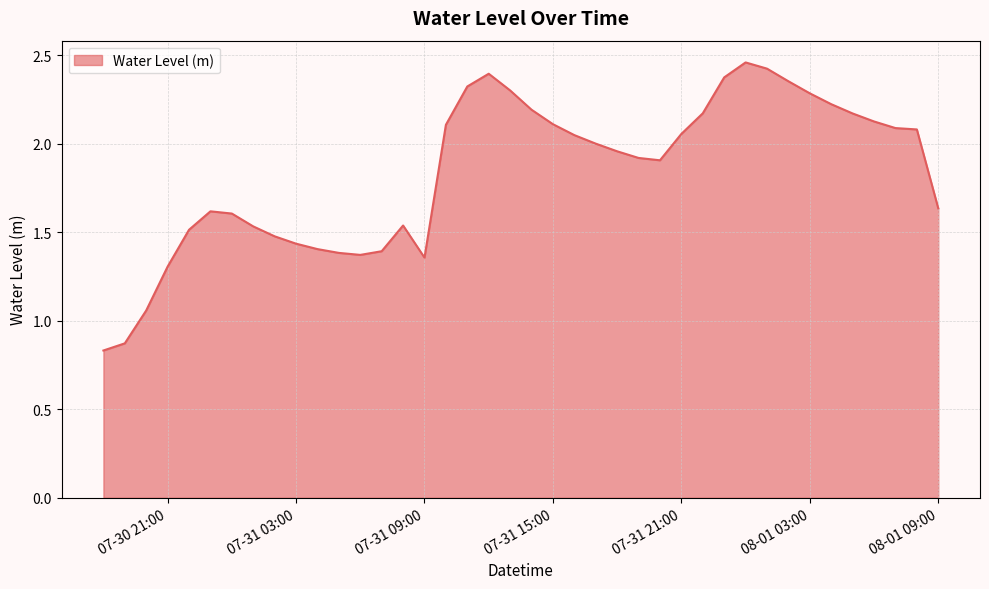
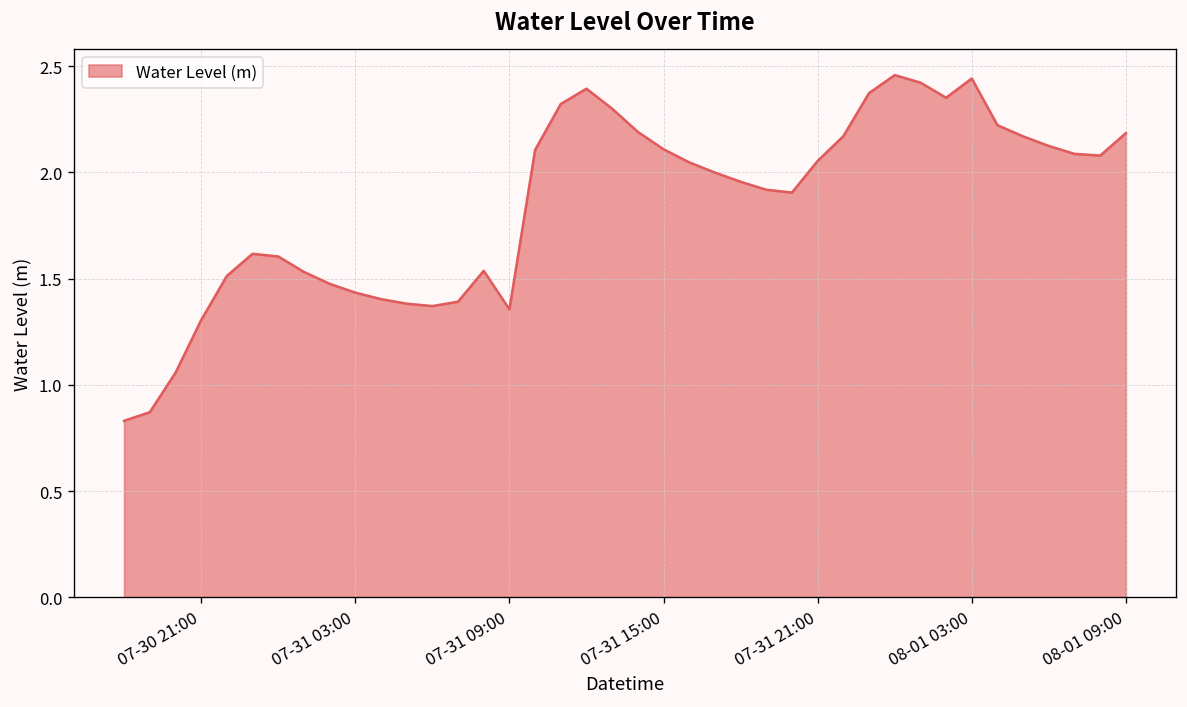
  {
    "07-30 21:00": 1.31,
    "07-31 03:00": 1.43,
    "07-31 09:00": 1.36,
    "07-31 15:00": 2.11,
    "07-31 21:00": 2.05,
-   "08-01 03:00": 2.28,
-   "08-01 09:00": 1.63
+   "08-01 03:00": 2.44,
+   "08-01 09:00": 2.19
  }
